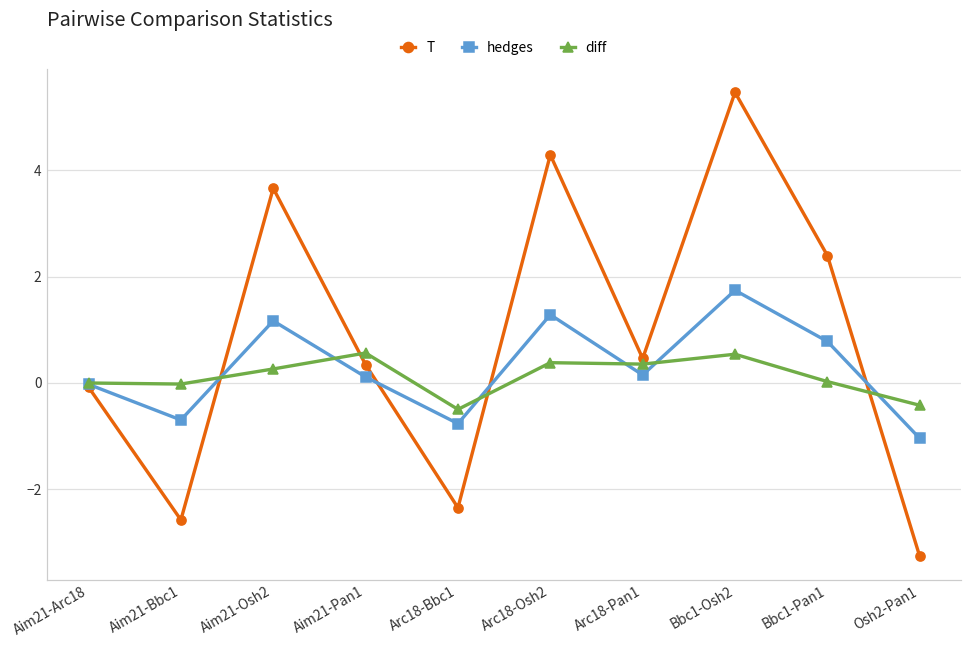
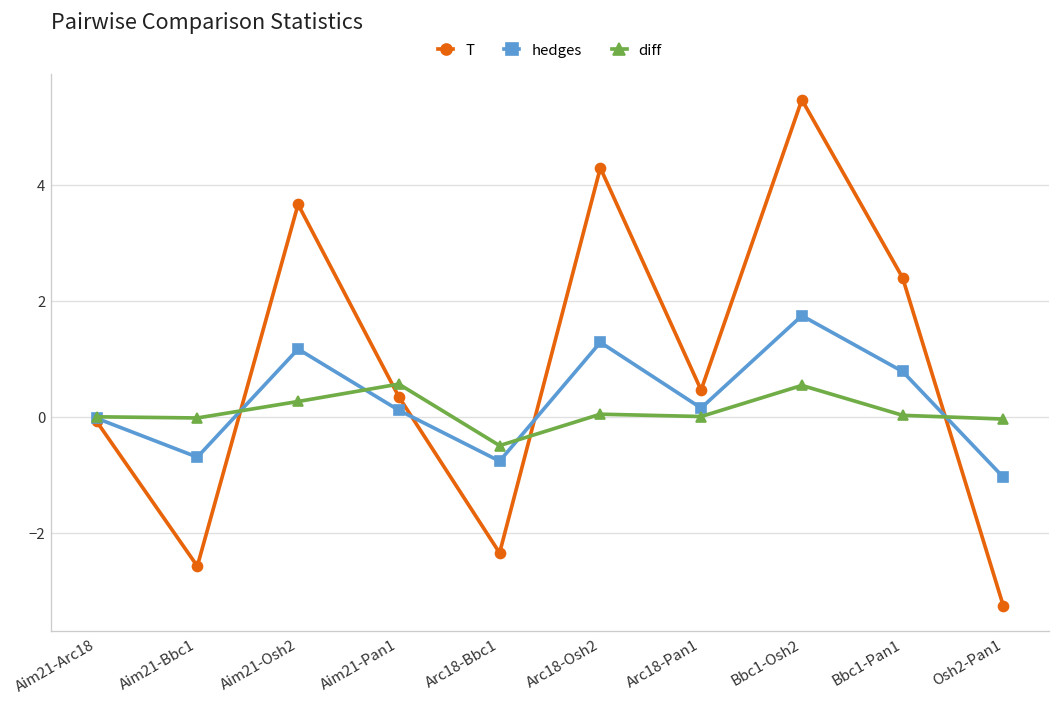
  {
    "T": {
      "Aim21-Bbc1": -2.6,
      "Aim21-Osh2": 3.7,
      "Aim21-Pan1": 0.3,
      "Arc18-Bbc1": -2.3,
      "Arc18-Osh2": 4.3,
      "Arc18-Pan1": 0.5,
      "Bbc1-Osh2": 5.5,
      "Bbc1-Pan1": 2.4,
      "Osh2-Pan1": -3.3
    },
    "hedges": {
      "Aim21-Bbc1": -0.7,
      "Aim21-Osh2": 1.2,
      "Aim21-Pan1": 0.1,
      "Arc18-Bbc1": -0.8,
      "Arc18-Osh2": 1.3,
      "Arc18-Pan1": 0.2,
      "Bbc1-Osh2": 1.7,
      "Bbc1-Pan1": 0.8,
      "Osh2-Pan1": -1.0
    },
    "diff": {
      "Aim21-Bbc1": 0.0,
      "Aim21-Osh2": 0.3,
      "Aim21-Pan1": 0.6,
      "Arc18-Bbc1": -0.5,
-     "Arc18-Osh2": 0.4,
-     "Arc18-Pan1": 0.4,
+     "Arc18-Osh2": 0.0,
+     "Arc18-Pan1": 0.0,
      "Bbc1-Osh2": 0.5,
      "Bbc1-Pan1": 0.0,
-     "Osh2-Pan1": -0.4
+     "Osh2-Pan1": 0.0
    }
  }
